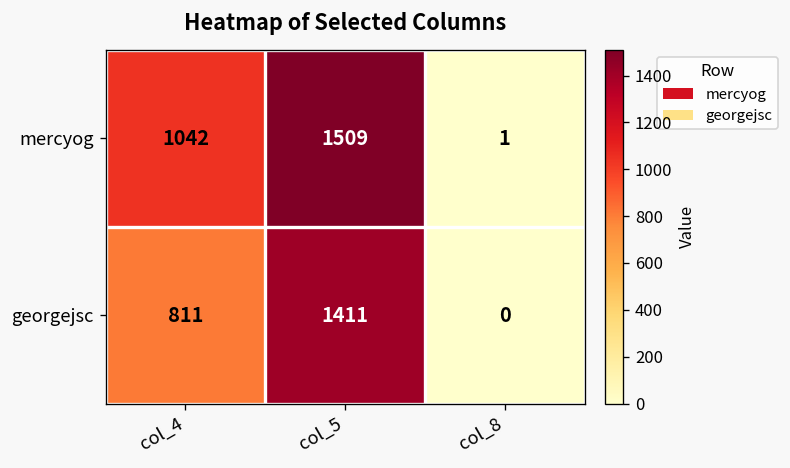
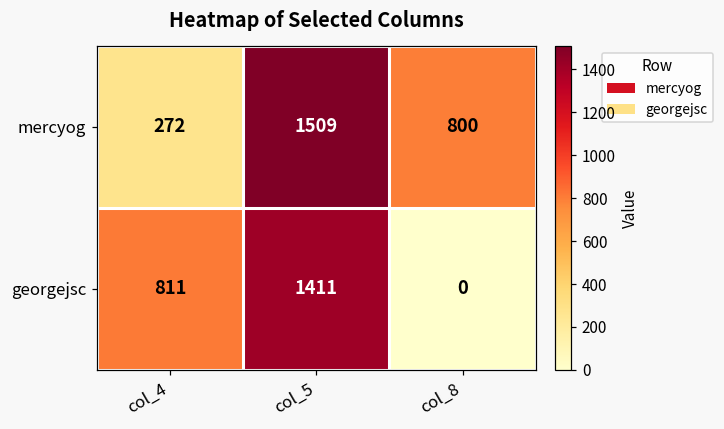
  {
    "mercyog": {
-     "col_4": 1042,
+     "col_4": 272,
      "col_5": 1509,
-     "col_8": 1
+     "col_8": 800
    },
    "georgejsc": {
      "col_4": 811,
      "col_5": 1411,
      "col_8": 0
    }
  }
